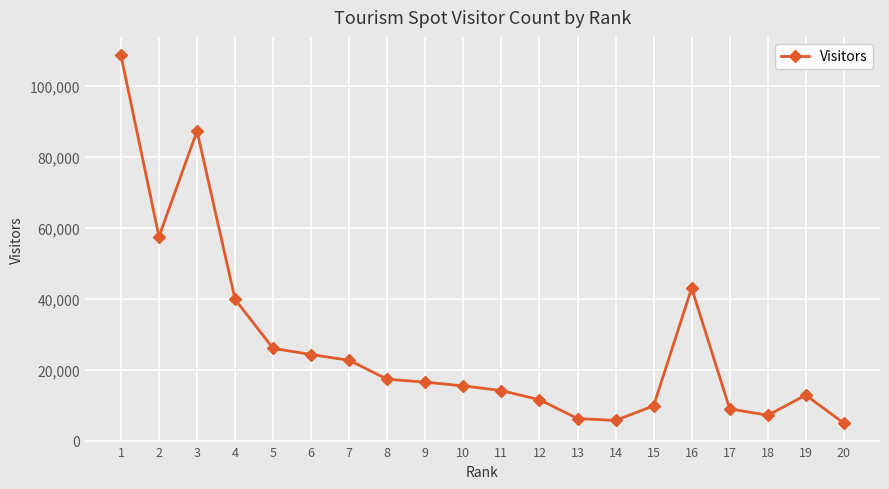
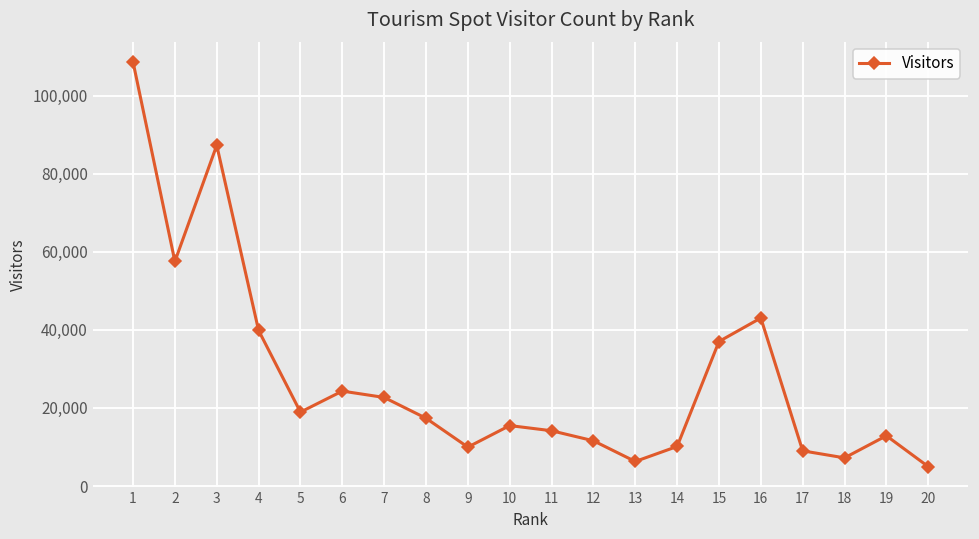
  {
    "1": "109,000",
    "2": "58,000",
    "3": "87,000",
    "4": "40,000",
-   "5": "26,000",
+   "5": "19,000",
    "6": "24,000",
    "7": "23,000",
    "8": "17,000",
-   "9": "17,000",
+   "9": "10,000",
    "10": "15,000",
    "11": "14,000",
    "12": "12,000",
    "13": "6,000",
-   "14": "6,000",
-   "15": "10,000",
+   "14": "10,000",
+   "15": "37,000",
    "16": "43,000",
    "17": "9,000",
    "18": "7,000",
    "19": "13,000",
    "20": "5,000"
  }
